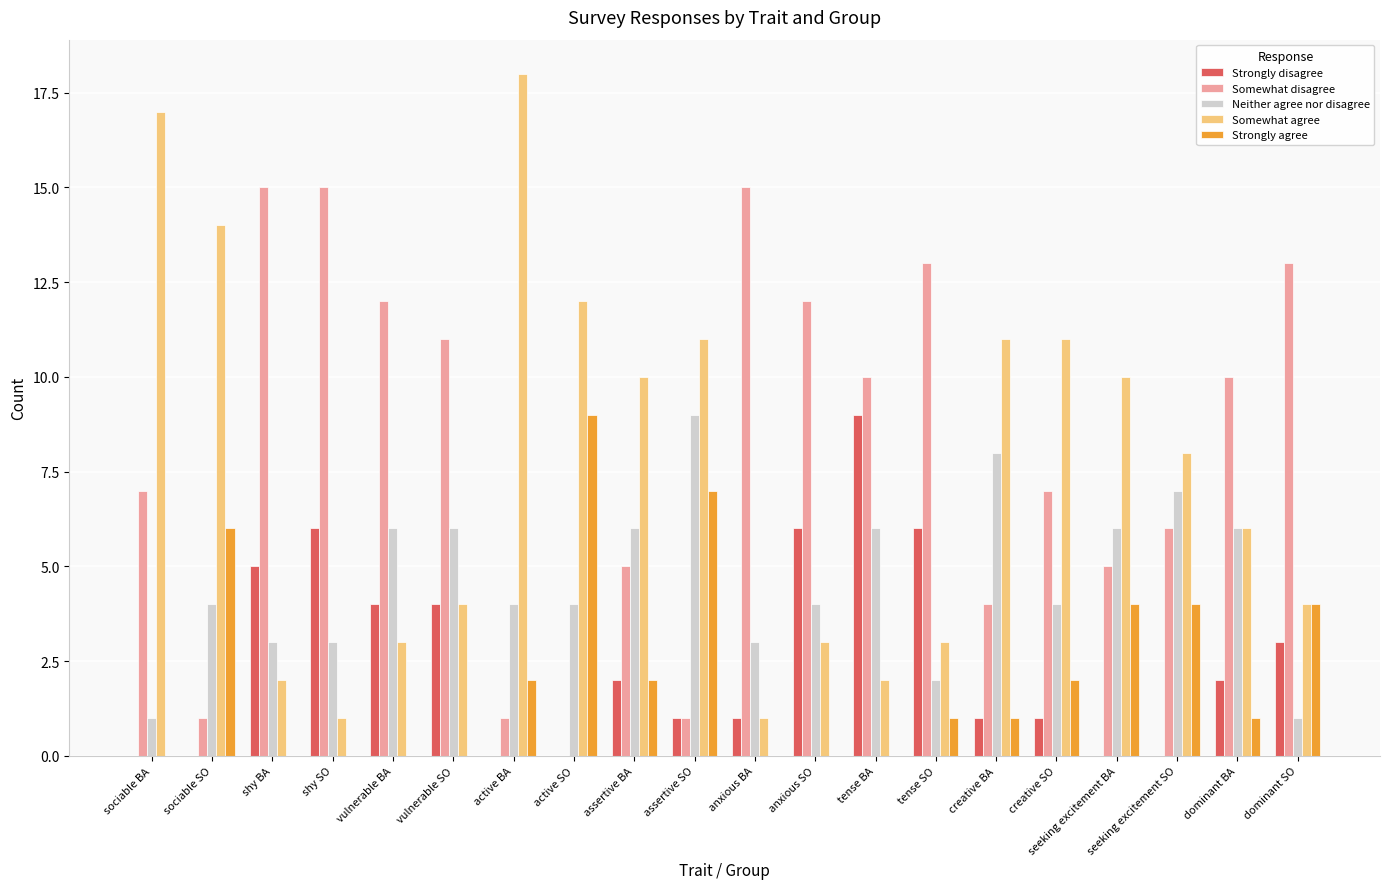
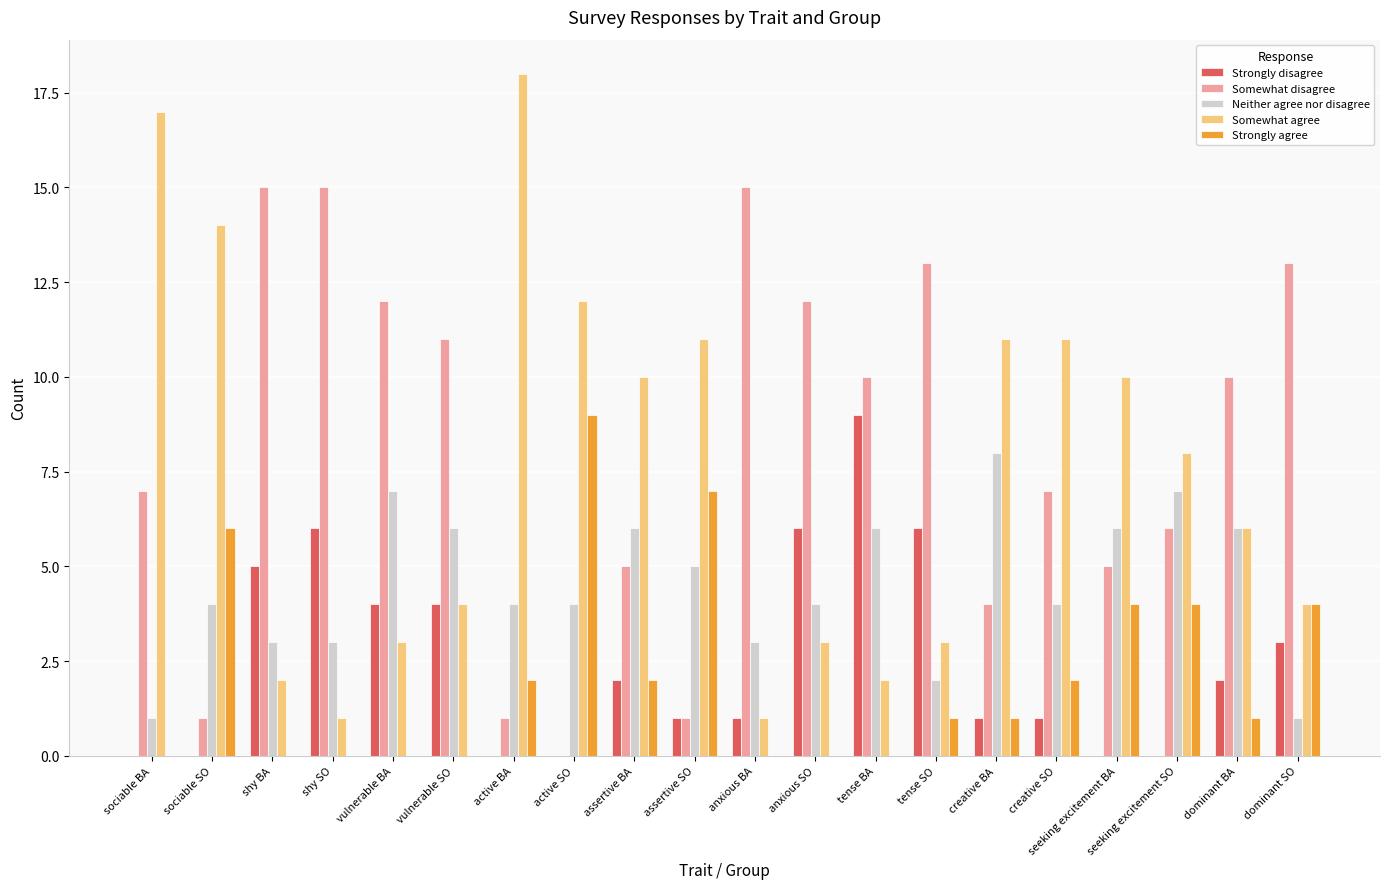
  {
    "Strongly disagree": {
      "sociable BA": 0,
      "sociable SO": 0,
      "shy BA": 5,
      "shy SO": 6,
      "vulnerable BA": 4,
      "vulnerable SO": 4,
      "active BA": 0,
      "active SO": 0,
      "assertive BA": 2,
      "assertive SO": 1,
      "anxious BA": 1,
      "anxious SO": 6,
      "tense BA": 9,
      "tense SO": 6,
      "creative BA": 1,
      "creative SO": 1,
      "seeking excitement BA": 0,
      "seeking excitement SO": 0,
      "dominant BA": 2,
      "dominant SO": 3
    },
    "Neither agree nor disagree": {
      "sociable BA": 1,
      "sociable SO": 4,
      "shy BA": 3,
      "shy SO": 3,
-     "vulnerable BA": 6,
+     "vulnerable BA": 7,
      "vulnerable SO": 6,
      "active BA": 4,
      "active SO": 4,
      "assertive BA": 6,
-     "assertive SO": 9,
+     "assertive SO": 5,
      "anxious BA": 3,
      "anxious SO": 4,
      "tense BA": 6,
      "tense SO": 2,
      "creative BA": 8,
      "creative SO": 4,
      "seeking excitement BA": 6,
      "seeking excitement SO": 7,
      "dominant BA": 6,
      "dominant SO": 1
    },
    "Strongly agree": {
      "sociable BA": 0,
      "sociable SO": 6,
      "shy BA": 0,
      "shy SO": 0,
      "vulnerable BA": 0,
      "vulnerable SO": 0,
      "active BA": 2,
      "active SO": 9,
      "assertive BA": 2,
      "assertive SO": 7,
      "anxious BA": 0,
      "anxious SO": 0,
      "tense BA": 0,
      "tense SO": 1,
      "creative BA": 1,
      "creative SO": 2,
      "seeking excitement BA": 4,
      "seeking excitement SO": 4,
      "dominant BA": 1,
      "dominant SO": 4
    }
  }
